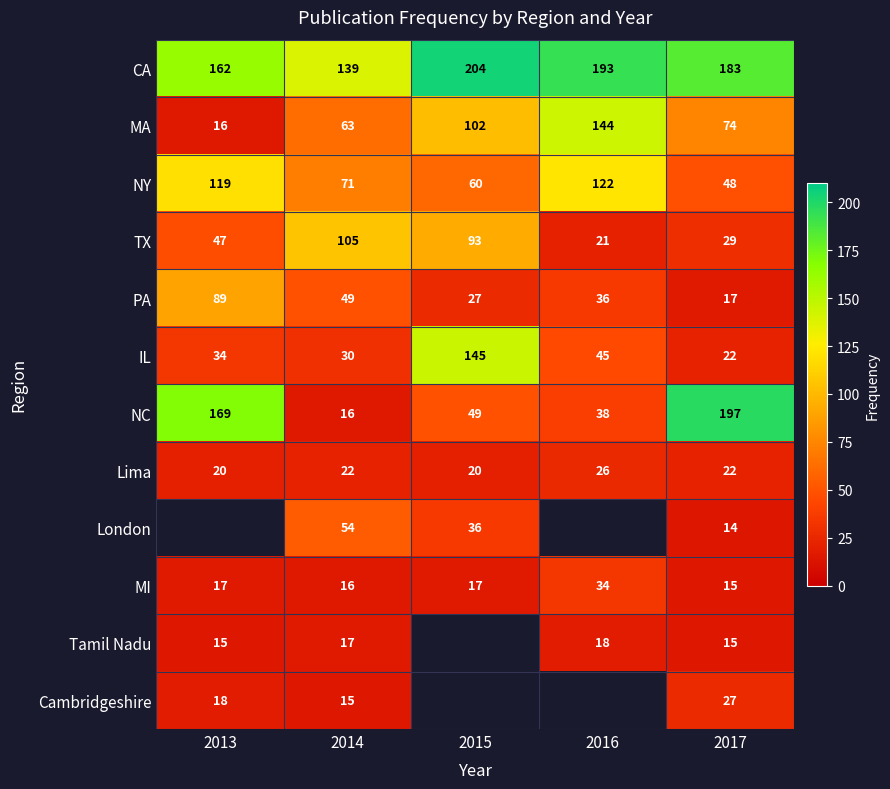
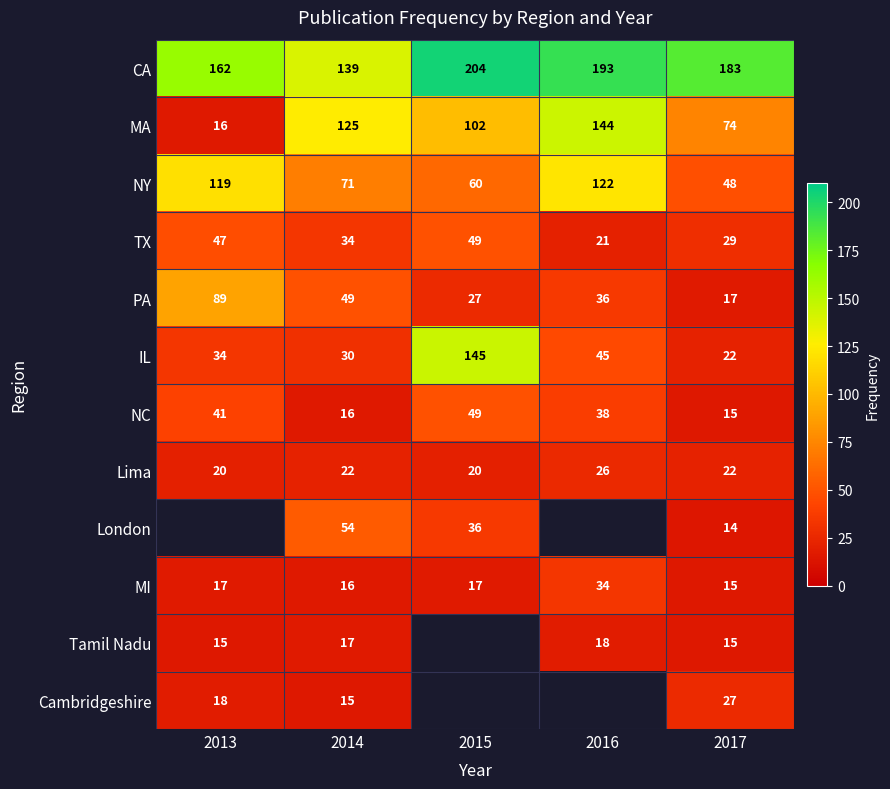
  {
    "CA": {
      "2013": 162,
      "2014": 139,
      "2015": 204,
      "2016": 193,
      "2017": 183
    },
    "MA": {
      "2013": 16,
-     "2014": 63,
+     "2014": 125,
      "2015": 102,
      "2016": 144,
      "2017": 74
    },
    "NY": {
      "2013": 119,
      "2014": 71,
      "2015": 60,
      "2016": 122,
      "2017": 48
    },
    "TX": {
      "2013": 47,
-     "2014": 105,
-     "2015": 93,
+     "2014": 34,
+     "2015": 49,
      "2016": 21,
      "2017": 29
    },
    "PA": {
      "2013": 89,
      "2014": 49,
      "2015": 27,
      "2016": 36,
      "2017": 17
    },
    "IL": {
      "2013": 34,
      "2014": 30,
      "2015": 145,
      "2016": 45,
      "2017": 22
    },
    "NC": {
-     "2013": 169,
+     "2013": 41,
      "2014": 16,
      "2015": 49,
      "2016": 38,
-     "2017": 197
+     "2017": 15
    },
    "Lima": {
      "2013": 20,
      "2014": 22,
      "2015": 20,
      "2016": 26,
      "2017": 22
    },
    "London": {
      "2014": 54,
      "2015": 36,
      "2017": 14
    },
    "MI": {
      "2013": 17,
      "2014": 16,
      "2015": 17,
      "2016": 34,
      "2017": 15
    },
    "Tamil Nadu": {
      "2013": 15,
      "2014": 17,
      "2016": 18,
      "2017": 15
    },
    "Cambridgeshire": {
      "2013": 18,
      "2014": 15,
      "2017": 27
    }
  }
